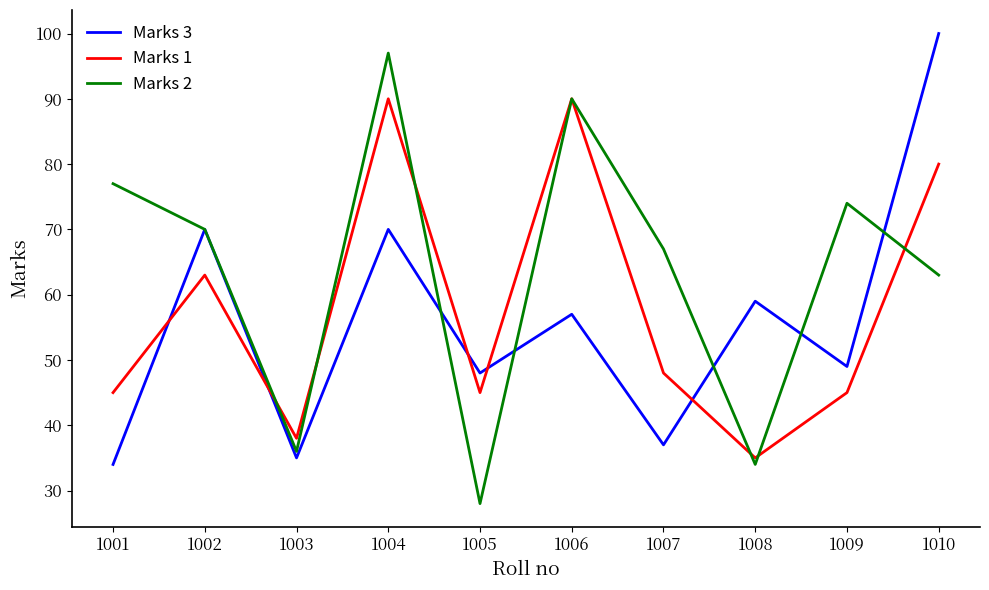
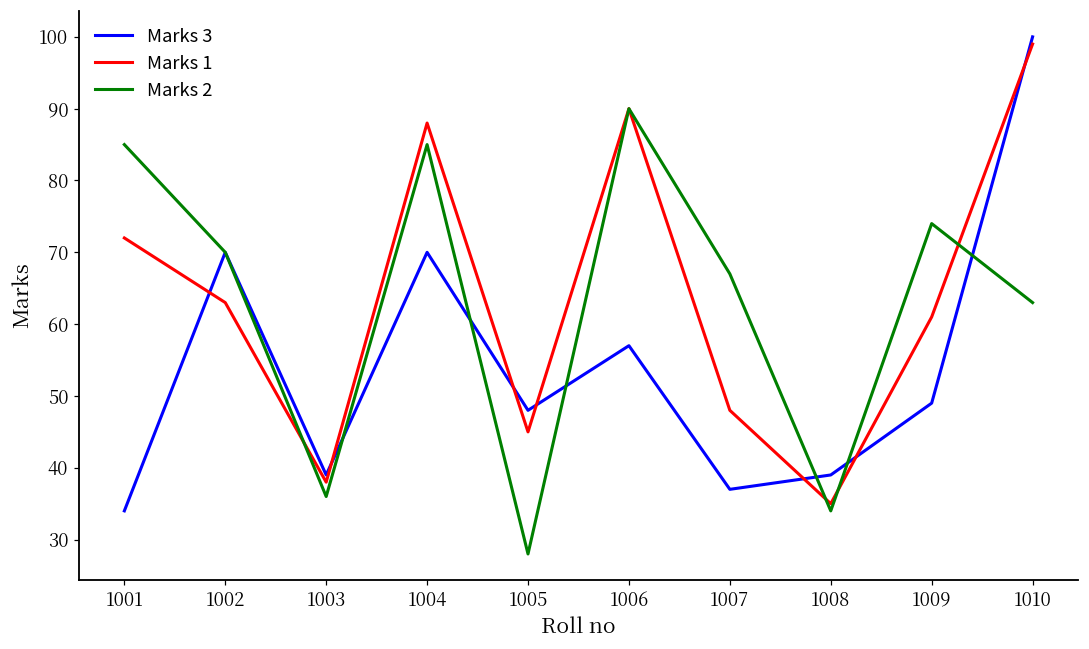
  {
    "Marks 3": {
      "1001": 34,
-     "1003": 35,
+     "1003": 39,
      "1004": 70,
      "1005": 48,
      "1006": 57,
      "1007": 37,
-     "1008": 59,
+     "1008": 39,
      "1009": 49,
      "1010": 100
    },
    "Marks 1": {
-     "1001": 45,
+     "1001": 72,
      "1002": 63,
      "1003": 38,
-     "1004": 90,
+     "1004": 88,
      "1005": 45,
      "1007": 48,
      "1008": 35,
-     "1009": 45,
-     "1010": 80
+     "1009": 61,
+     "1010": 99
    },
    "Marks 2": {
-     "1001": 77,
+     "1001": 85,
      "1003": 36,
-     "1004": 97,
+     "1004": 85,
      "1005": 28,
      "1007": 67,
      "1008": 34,
      "1009": 74,
      "1010": 63
    }
  }
